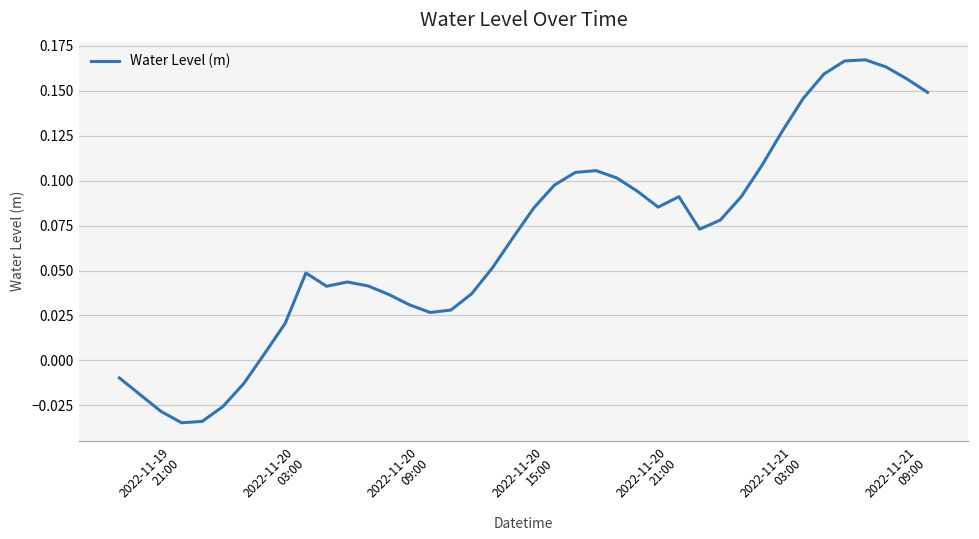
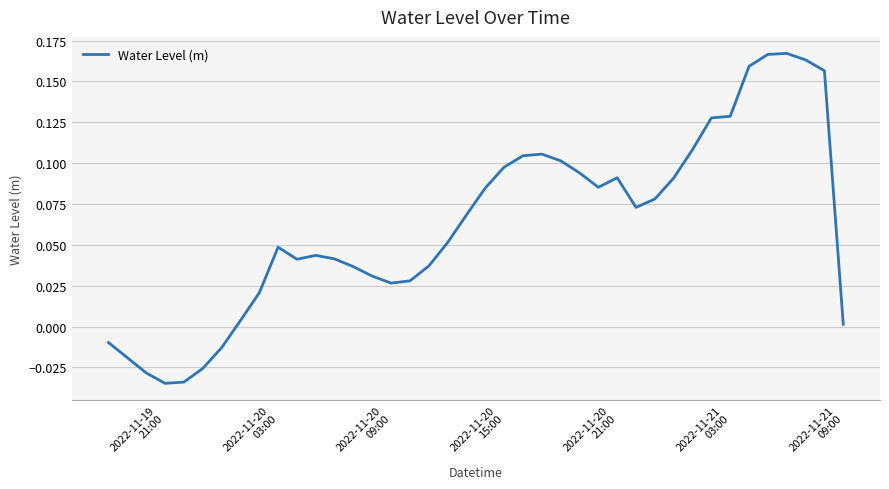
  {
    "2022-11-19 21:00": -0.035,
    "2022-11-20 03:00": 0.049,
    "2022-11-20 09:00": 0.027,
    "2022-11-20 15:00": 0.098,
    "2022-11-20 21:00": 0.091,
-   "2022-11-21 03:00": 0.146,
-   "2022-11-21 09:00": 0.149
+   "2022-11-21 03:00": 0.129,
+   "2022-11-21 09:00": 0.001
  }
